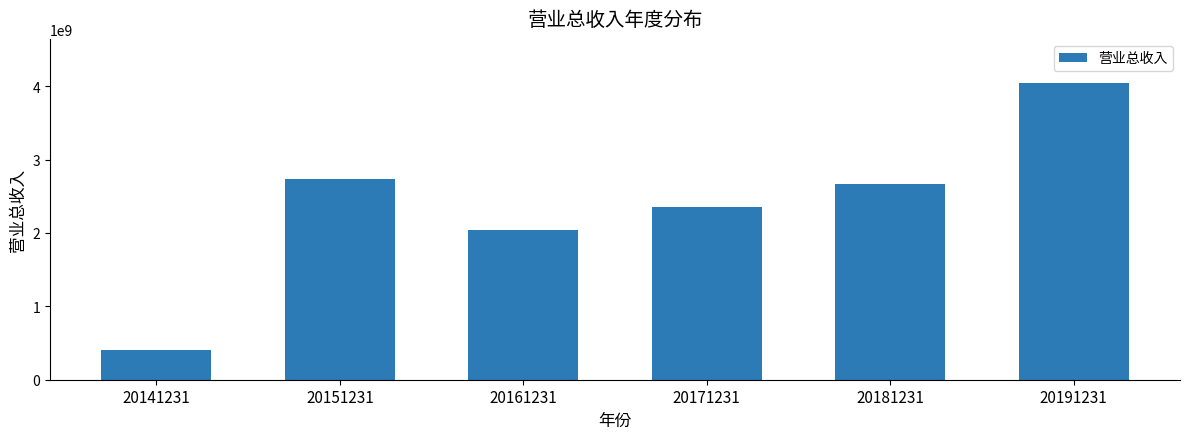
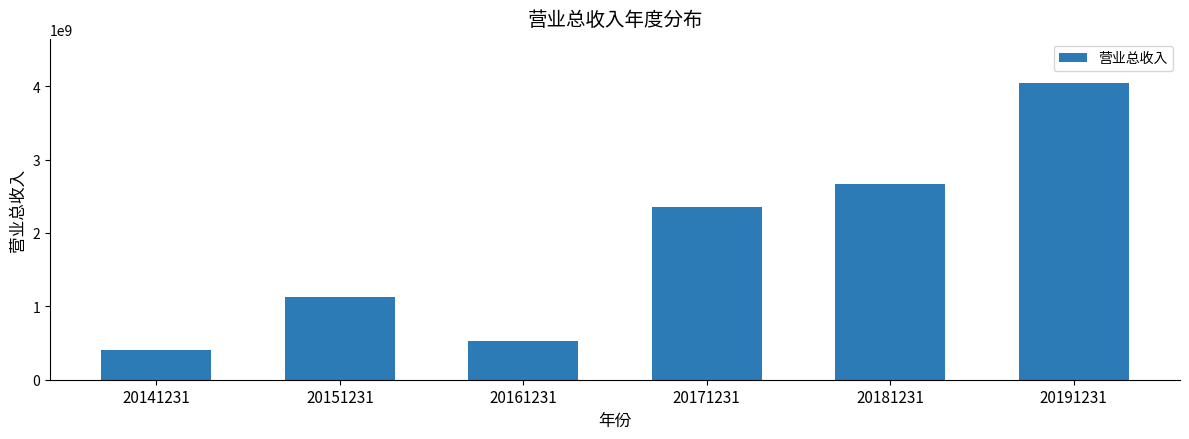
  {
    "20141231": 400000000,
-   "20151231": 2700000000,
-   "20161231": 2000000000,
+   "20151231": 1100000000,
+   "20161231": 500000000,
    "20171231": 2300000000,
    "20181231": 2700000000,
    "20191231": 4000000000
  }
